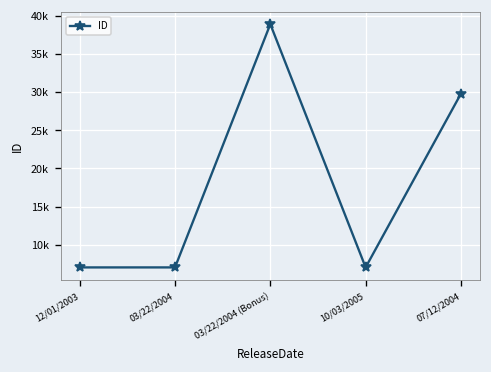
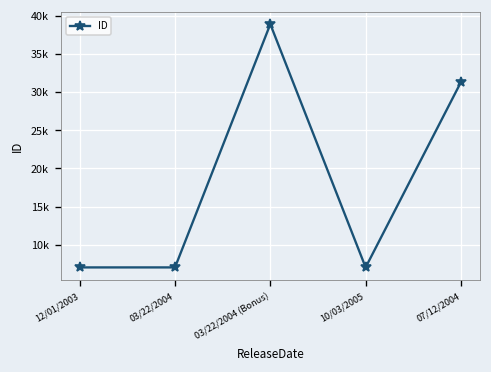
  {
    "12/01/2003": 7000,
    "03/22/2004": 7000,
    "03/22/2004 (Bonus)": 39000,
    "10/03/2005": 7000,
-   "07/12/2004": 30000
+   "07/12/2004": 31000
  }
